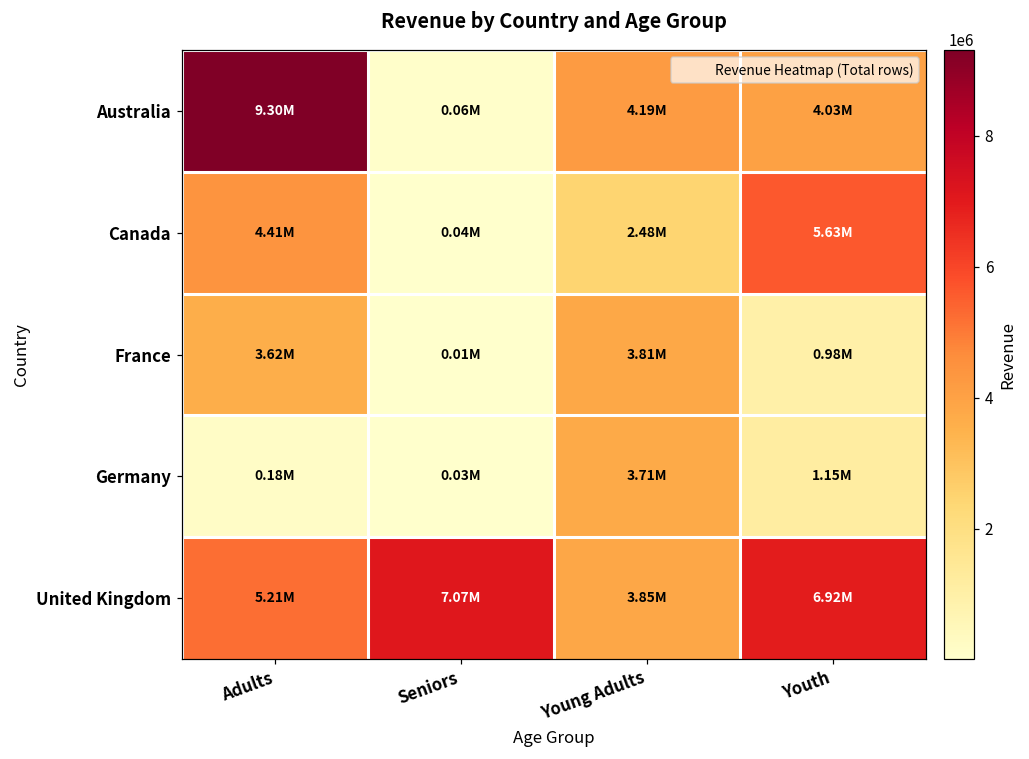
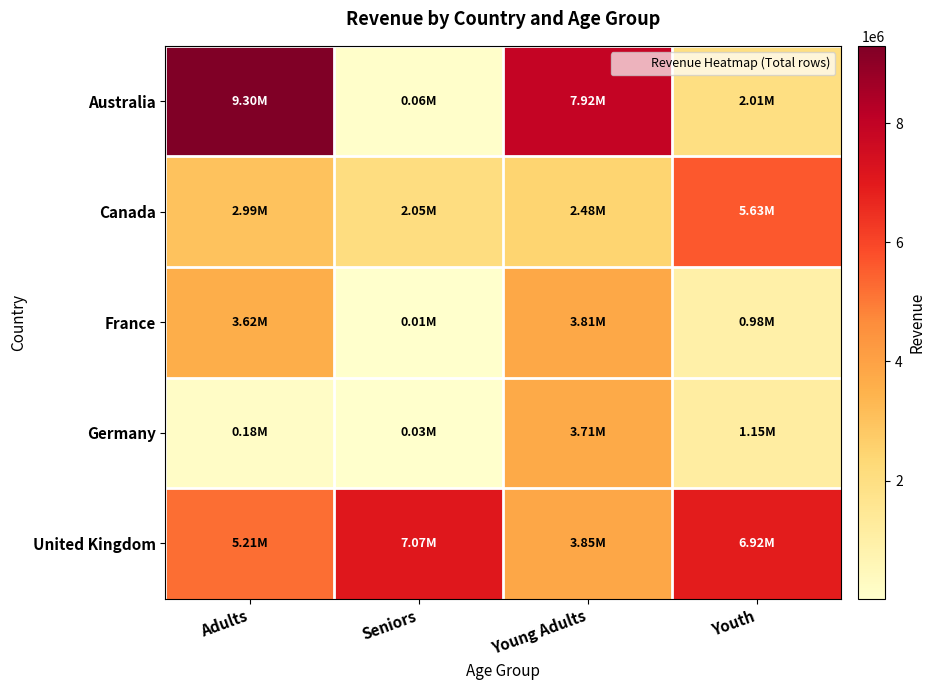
  {
    "Australia": {
      "Adults": "9.30M",
      "Seniors": "0.06M",
-     "Young Adults": "4.19M",
-     "Youth": "4.03M"
+     "Young Adults": "7.92M",
+     "Youth": "2.01M"
    },
    "Canada": {
-     "Adults": "4.41M",
-     "Seniors": "0.04M",
+     "Adults": "2.99M",
+     "Seniors": "2.05M",
      "Young Adults": "2.48M",
      "Youth": "5.63M"
    },
    "France": {
      "Adults": "3.62M",
      "Seniors": "0.01M",
      "Young Adults": "3.81M",
      "Youth": "0.98M"
    },
    "Germany": {
      "Adults": "0.18M",
      "Seniors": "0.03M",
      "Young Adults": "3.71M",
      "Youth": "1.15M"
    },
    "United Kingdom": {
      "Adults": "5.21M",
      "Seniors": "7.07M",
      "Young Adults": "3.85M",
      "Youth": "6.92M"
    }
  }
